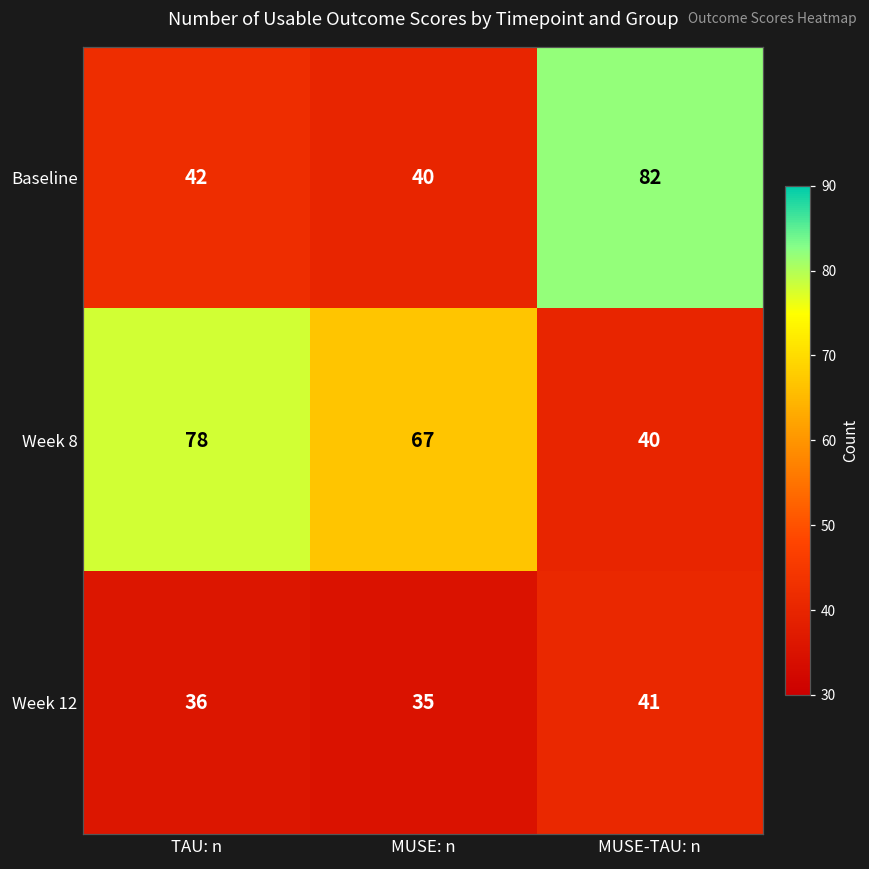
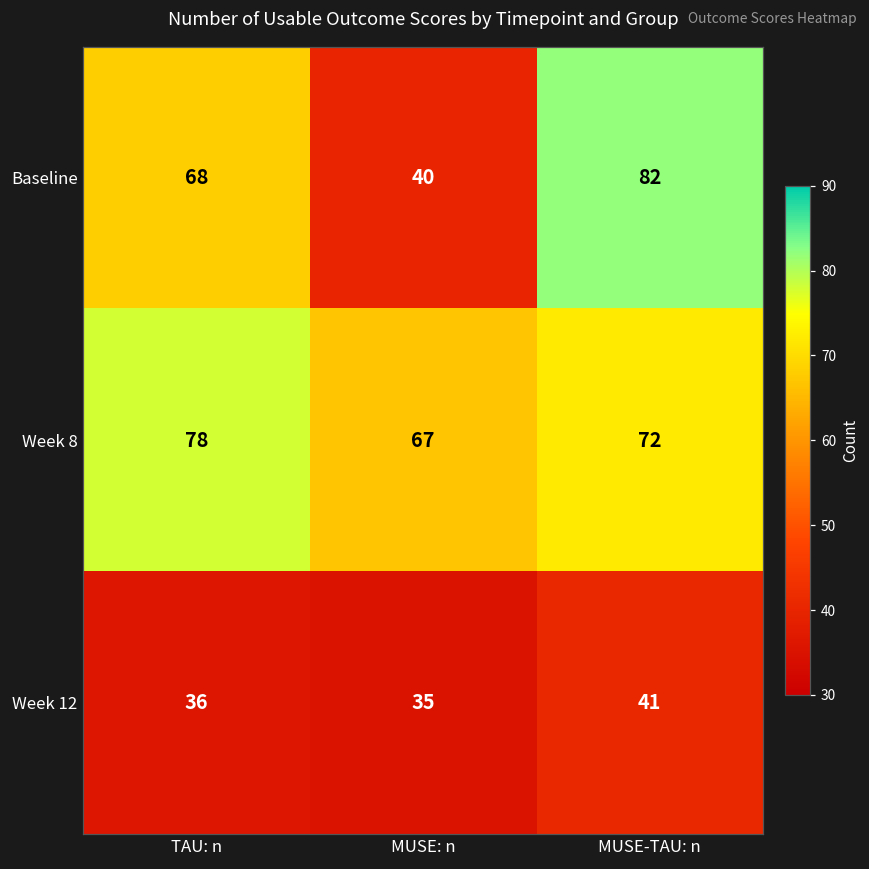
  {
    "Baseline": {
-     "TAU: n": 42,
+     "TAU: n": 68,
      "MUSE: n": 40,
      "MUSE-TAU: n": 82
    },
    "Week 8": {
      "TAU: n": 78,
      "MUSE: n": 67,
-     "MUSE-TAU: n": 40
+     "MUSE-TAU: n": 72
    },
    "Week 12": {
      "TAU: n": 36,
      "MUSE: n": 35,
      "MUSE-TAU: n": 41
    }
  }
